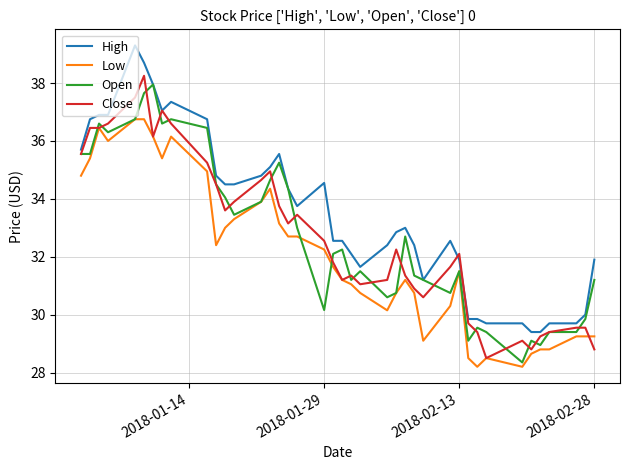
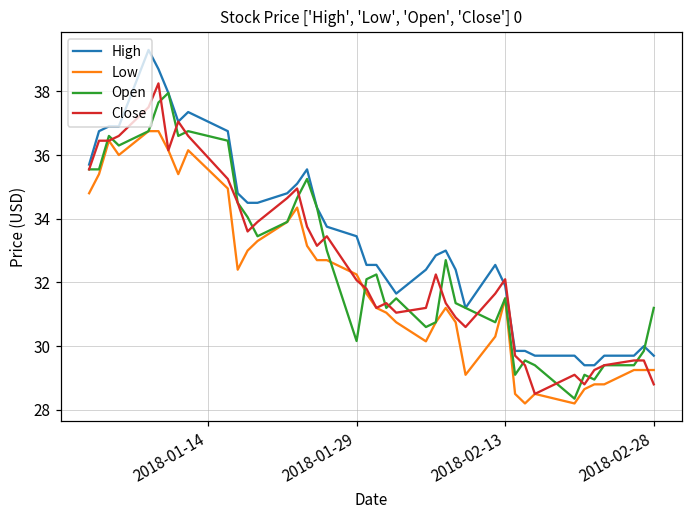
  {
    "High": {
-     "2018-01-29": 34.6,
+     "2018-01-29": 33.5,
      "2018-02-13": 31.9,
-     "2018-02-28": 31.9
+     "2018-02-28": 29.7
    },
    "Low": {
      "2018-01-29": 32.3,
      "2018-02-28": 29.3
    },
    "Open": {
      "2018-01-29": 30.2,
      "2018-02-28": 31.2
    },
    "Close": {
-     "2018-01-29": 32.6,
+     "2018-01-29": 32.1,
      "2018-02-13": 32.1,
      "2018-02-28": 28.8
    }
  }
